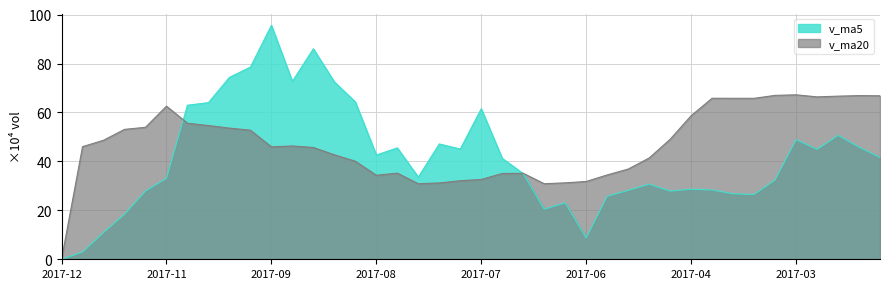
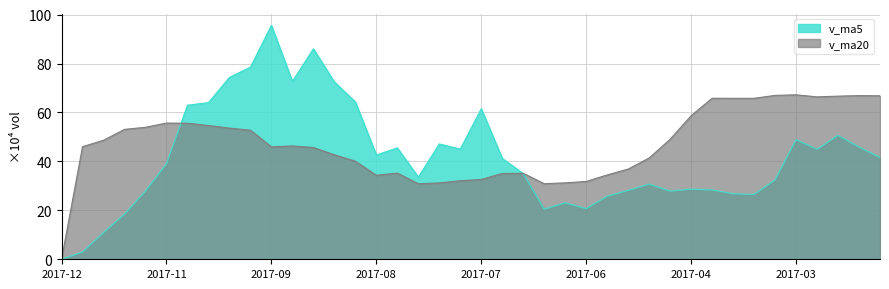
  {
    "v_ma5": {
-     "2017-11": 33,
+     "2017-11": 39,
      "2017-09": 96,
      "2017-08": 43,
      "2017-07": 62,
-     "2017-06": 9,
+     "2017-06": 21,
      "2017-04": 29,
      "2017-03": 49
    },
    "v_ma20": {
-     "2017-11": 63,
+     "2017-11": 56,
      "2017-09": 46,
      "2017-08": 34,
      "2017-07": 33,
      "2017-06": 32,
      "2017-04": 59,
      "2017-03": 67
    }
  }
